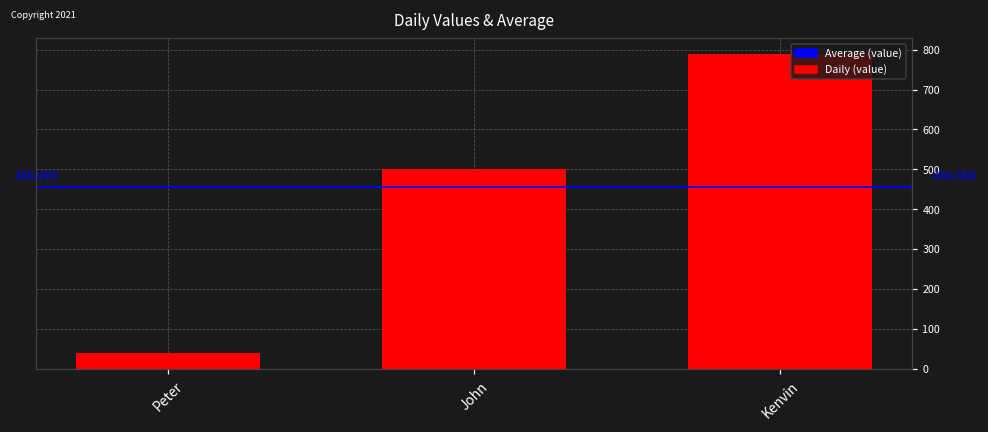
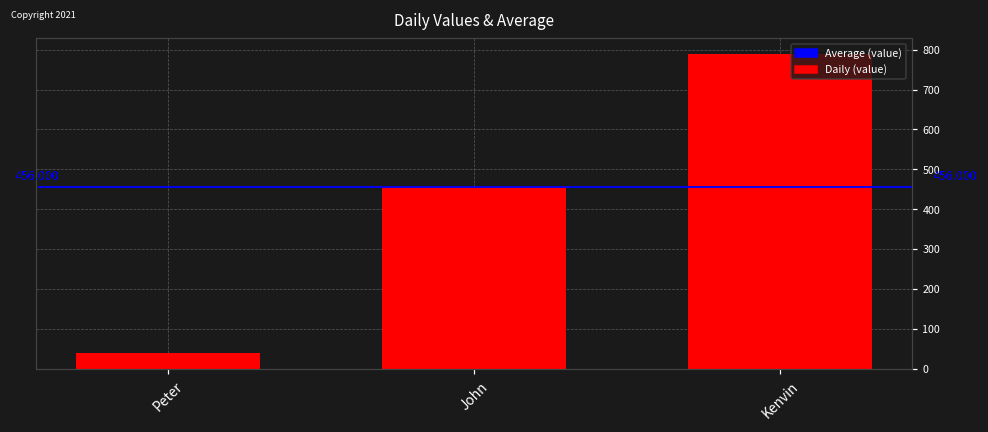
  {
    "Peter": 40,
-   "John": 500,
+   "John": 460,
    "Kenvin": 790
  }
